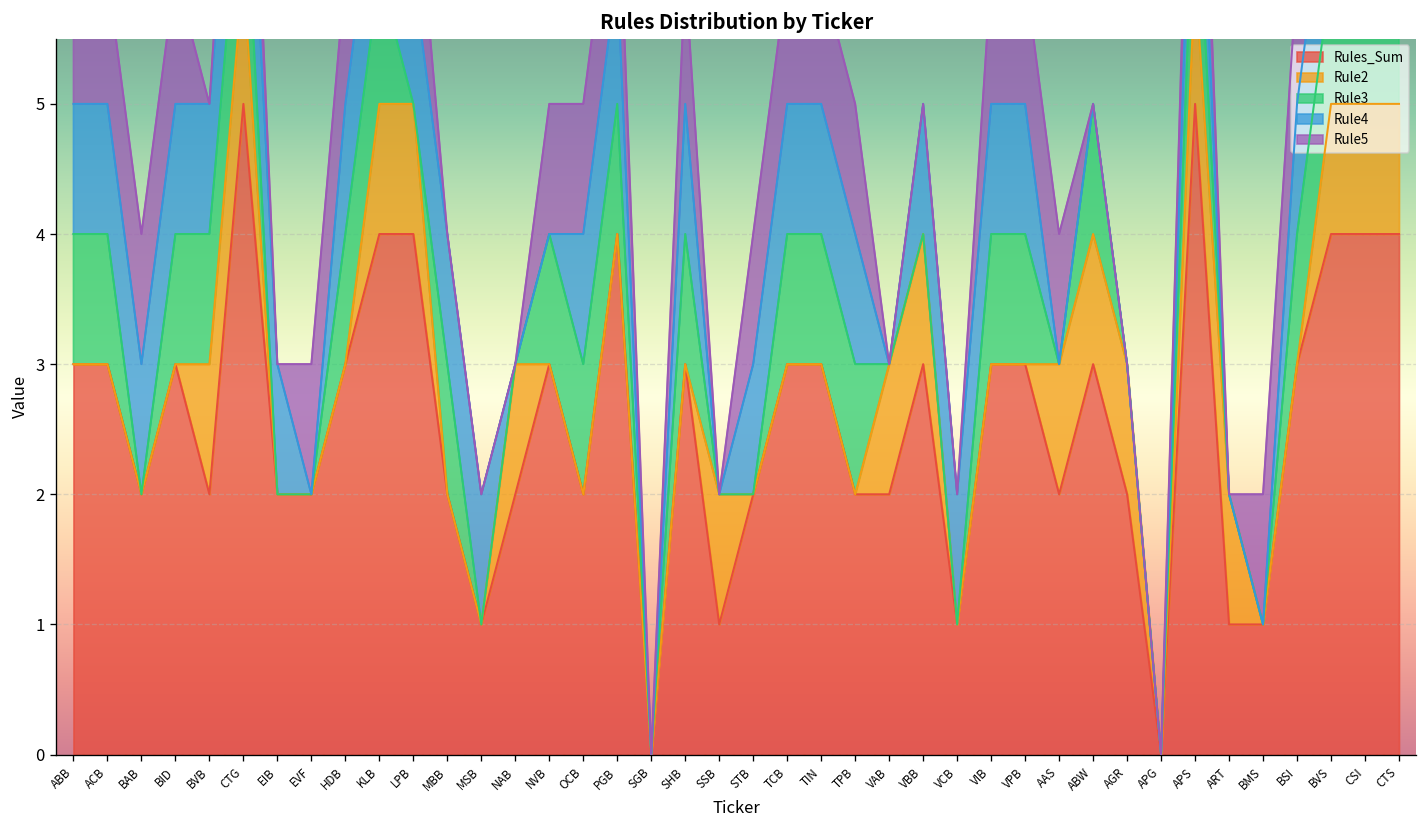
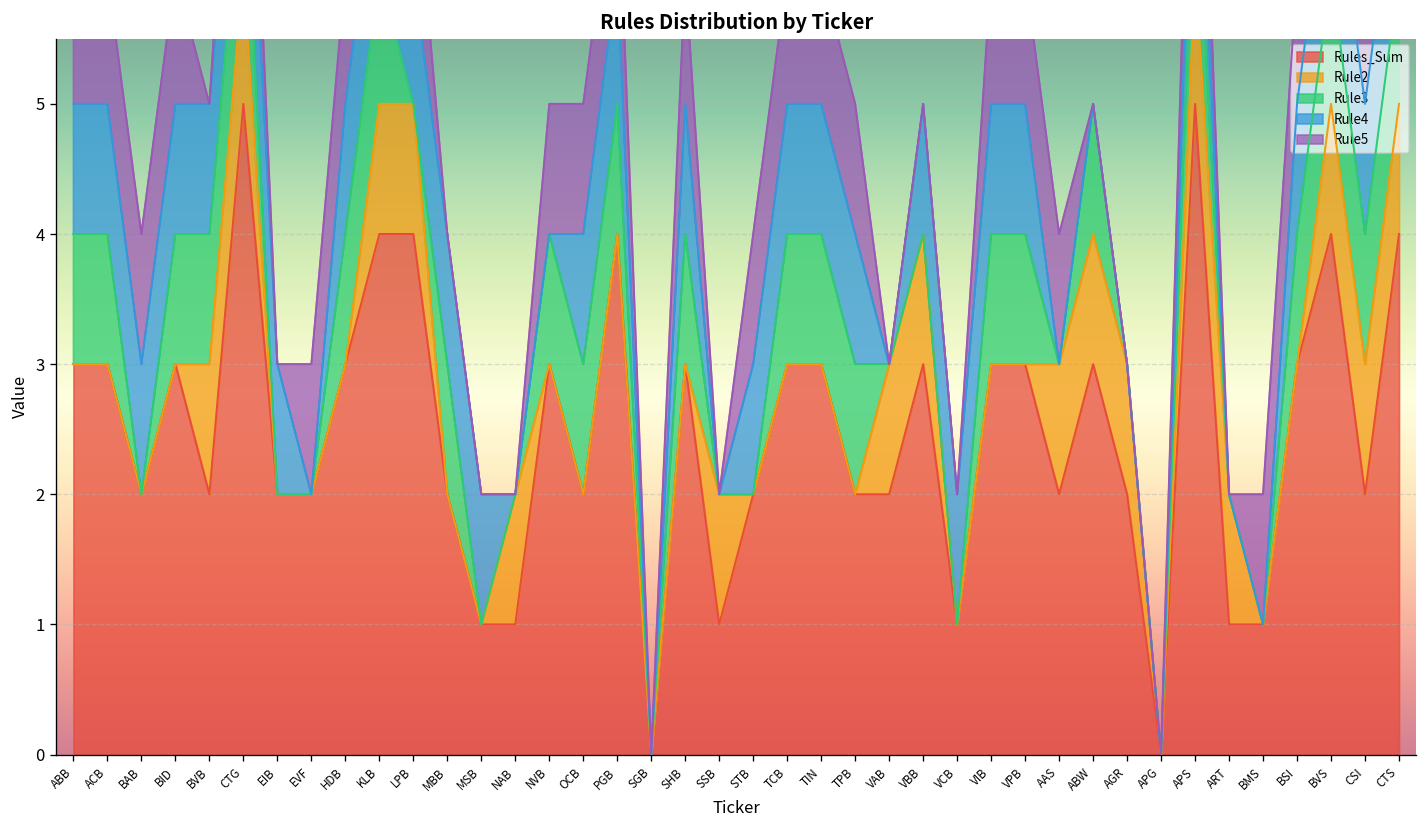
  {
    "Rules_Sum": {
      "BVB": 2,
      "CTG": 5,
      "KLB": 4,
      "LPB": 4,
-     "NAB": 2,
+     "NAB": 1,
      "SSB": 1,
      "VAB": 2,
      "VBB": 3,
      "AAS": 2,
      "ABW": 3,
      "AGR": 2,
      "APS": 5,
      "ART": 1,
      "BVS": 4,
-     "CSI": 4,
+     "CSI": 2,
      "CTS": 4
    },
    "Rule2": {
      "BVB": 1,
      "KLB": 1,
      "ABW": 1
    },
    "Rule3": {
      "ABB": 1,
      "ACB": 1,
      "BID": 1,
      "BVB": 1,
      "HDB": 1,
      "MBB": 1,
      "OCB": 1,
      "PGB": 1,
      "SHB": 1,
      "TCB": 1,
      "TIN": 1,
      "TPB": 1,
      "VIB": 1,
      "VPB": 1,
      "BSI": 1
    },
    "Rule4": {
      "ABB": 1,
      "ACB": 1,
      "BAB": 1,
      "BID": 1,
      "HDB": 1,
      "OCB": 1,
      "SHB": 1,
      "STB": 1,
      "TCB": 1,
      "TIN": 1,
      "TPB": 1,
      "VIB": 1,
      "VPB": 1
    },
    "Rule5": {
      "BAB": 1,
      "EVF": 1,
      "NVB": 1,
      "OCB": 1,
      "STB": 1,
      "TPB": 1,
      "AAS": 1,
      "BMS": 1
    }
  }
